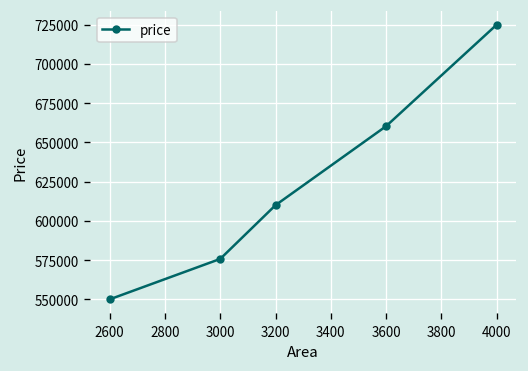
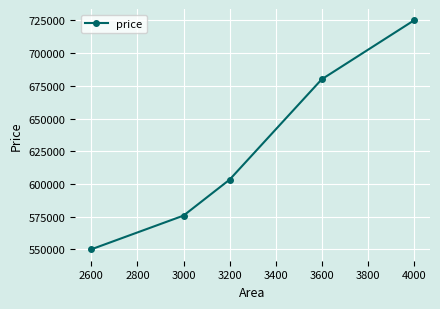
  {
    "2600": 550000,
    "3000": 576000,
-   "3200": 610000,
-   "3600": 660000,
+   "3200": 603000,
+   "3600": 680000,
    "4000": 725000
  }
